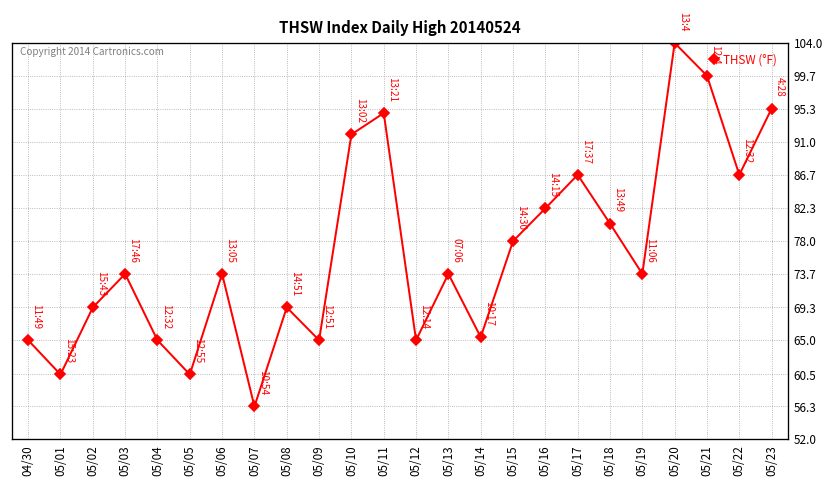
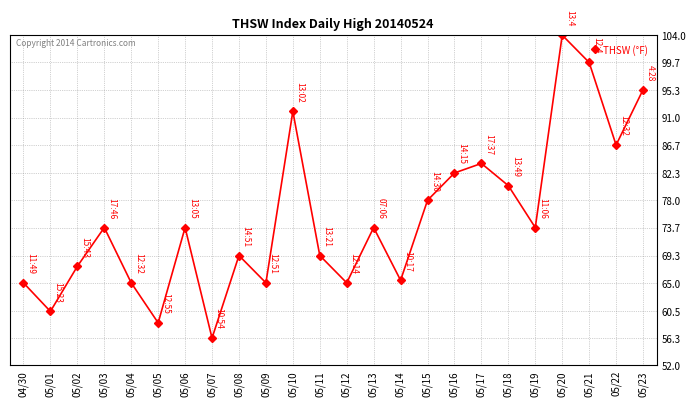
  {
-   "05/02": 69,
-   "05/05": 61,
-   "05/11": 95,
-   "05/17": 87
+   "05/02": 68,
+   "05/05": 59,
+   "05/11": 69,
+   "05/17": 84
  }
